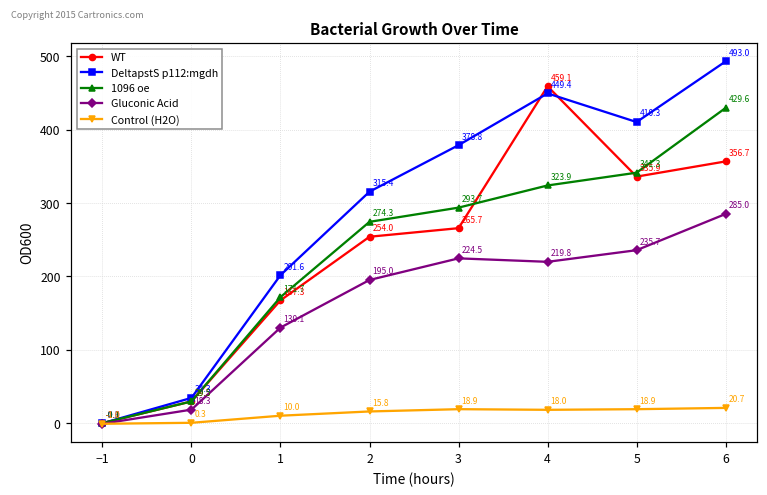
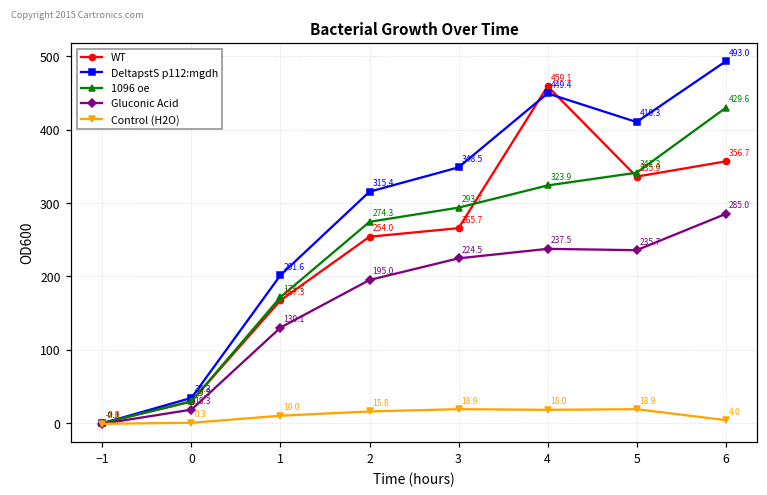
  {
    "WT": {
      "2": 254.0,
      "3": 265.7,
      "6": 356.7
    },
    "DeltapstS p112:mgdh": {
      "1": 201.6,
      "2": 315.4,
-     "3": 378.8,
+     "3": 348.5,
      "5": 410.3,
      "6": 493.0
    },
    "1096 oe": {
      "2": 274.3,
      "3": 293.7,
      "4": 323.9,
      "6": 429.6
    },
    "Gluconic Acid": {
      "0": 18.3,
      "1": 130.1,
      "2": 195.0,
      "3": 224.5,
-     "4": 219.8,
+     "4": 237.5,
      "5": 235.7,
      "6": 285.0
    },
    "Control (H2O)": {
      "0": 0.3,
      "1": 10.0,
      "2": 15.8,
      "3": 18.9,
      "4": 18.0,
      "5": 18.9,
-     "6": 20.7
+     "6": 4.0
    }
  }
